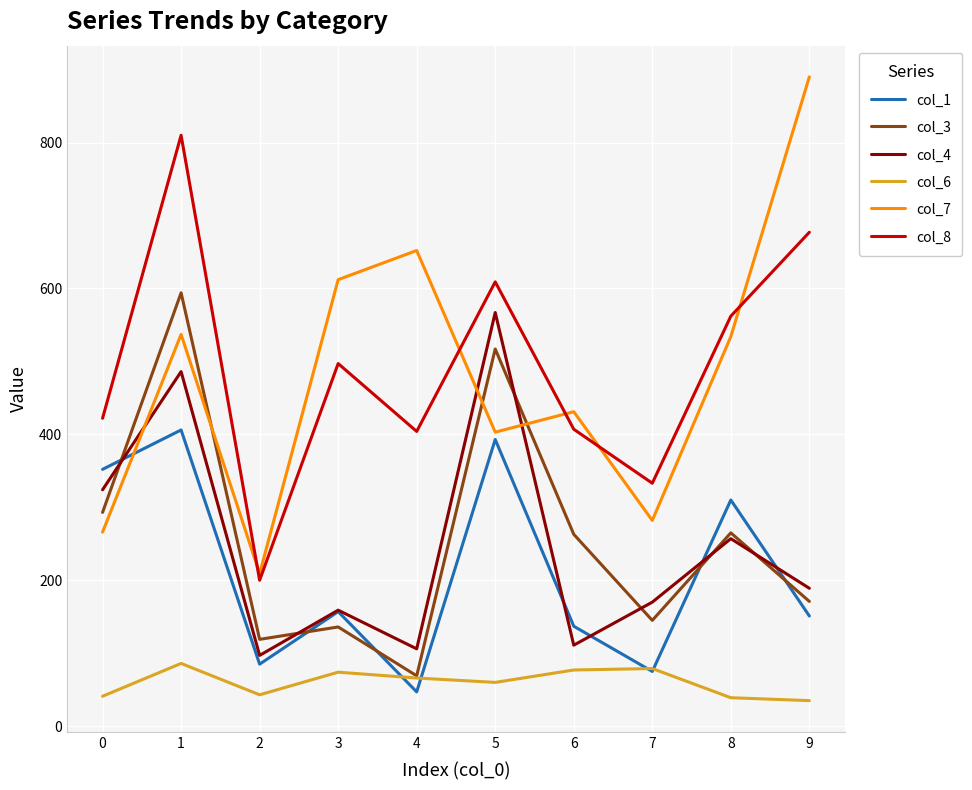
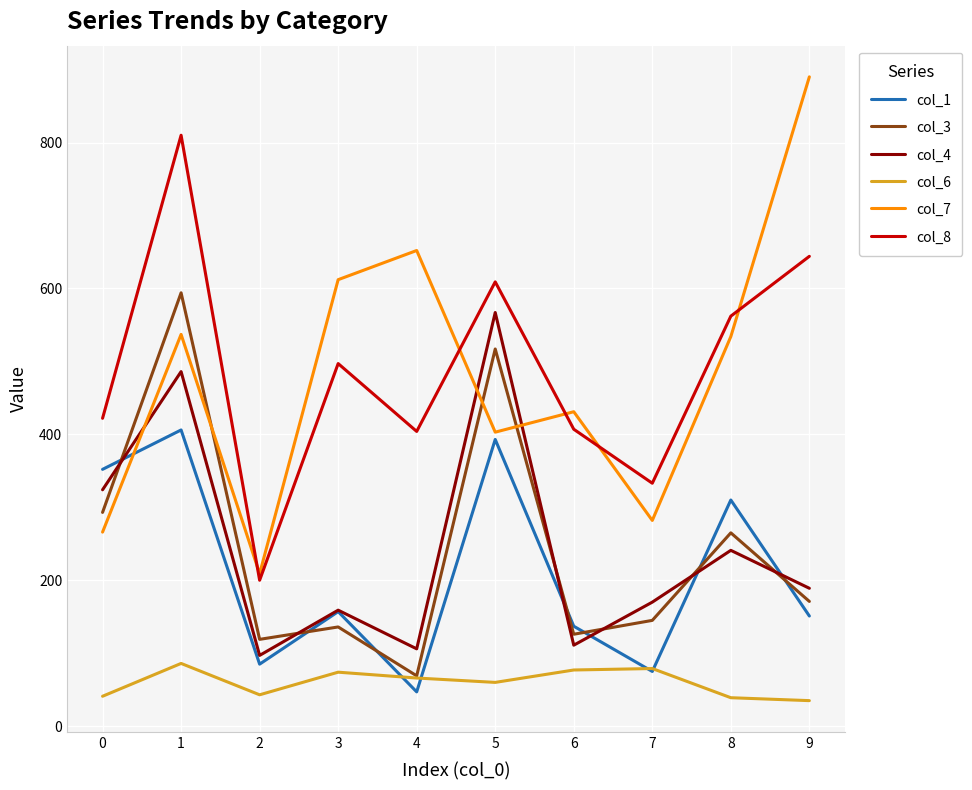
  {
    "col_1": {
      "0": 350,
      "1": 410,
      "2": 90,
      "4": 50,
      "5": 390,
      "6": 140,
      "7": 80,
      "8": 310,
      "9": 150
    },
    "col_3": {
      "0": 290,
      "1": 590,
      "2": 120,
      "3": 140,
      "5": 520,
-     "6": 260,
+     "6": 130,
      "7": 150,
      "8": 270,
      "9": 170
    },
    "col_4": {
      "0": 320,
      "1": 490,
      "2": 100,
      "4": 110,
      "5": 570,
      "6": 110,
      "7": 170,
-     "8": 260,
+     "8": 240,
      "9": 190
    },
    "col_8": {
      "0": 420,
      "1": 810,
      "2": 200,
      "3": 500,
      "4": 400,
      "5": 610,
      "6": 410,
      "7": 330,
      "8": 560,
-     "9": 680
+     "9": 640
    }
  }
